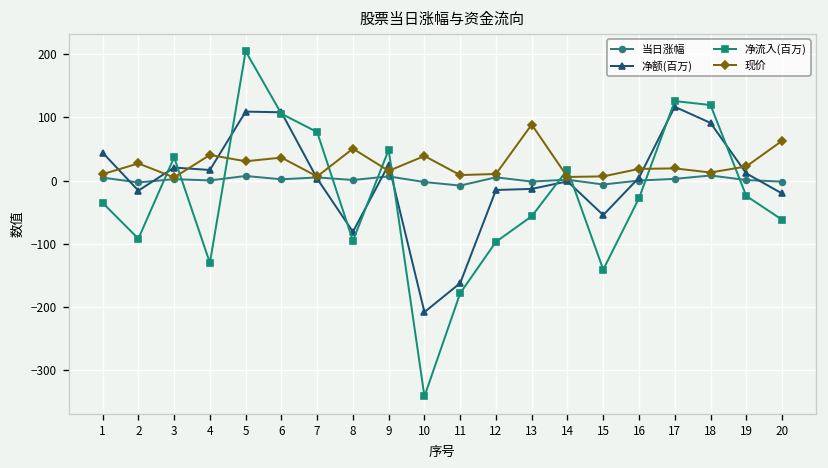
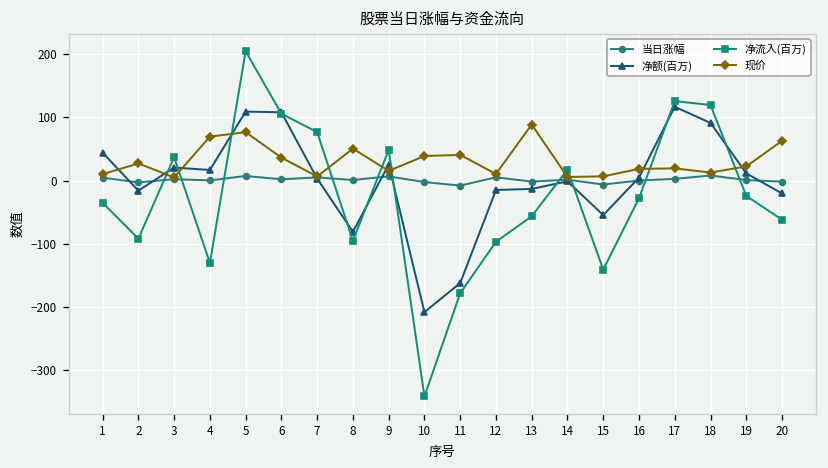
  {
    "现价": {
      "1": 10,
      "2": 30,
-     "4": 40,
-     "5": 30,
+     "4": 70,
+     "5": 80,
      "6": 40,
      "8": 50,
      "9": 20,
      "10": 40,
-     "11": 10,
+     "11": 40,
      "12": 10,
      "13": 90,
      "15": 10,
      "16": 20,
      "17": 20,
      "19": 20,
      "20": 60
    }
  }
